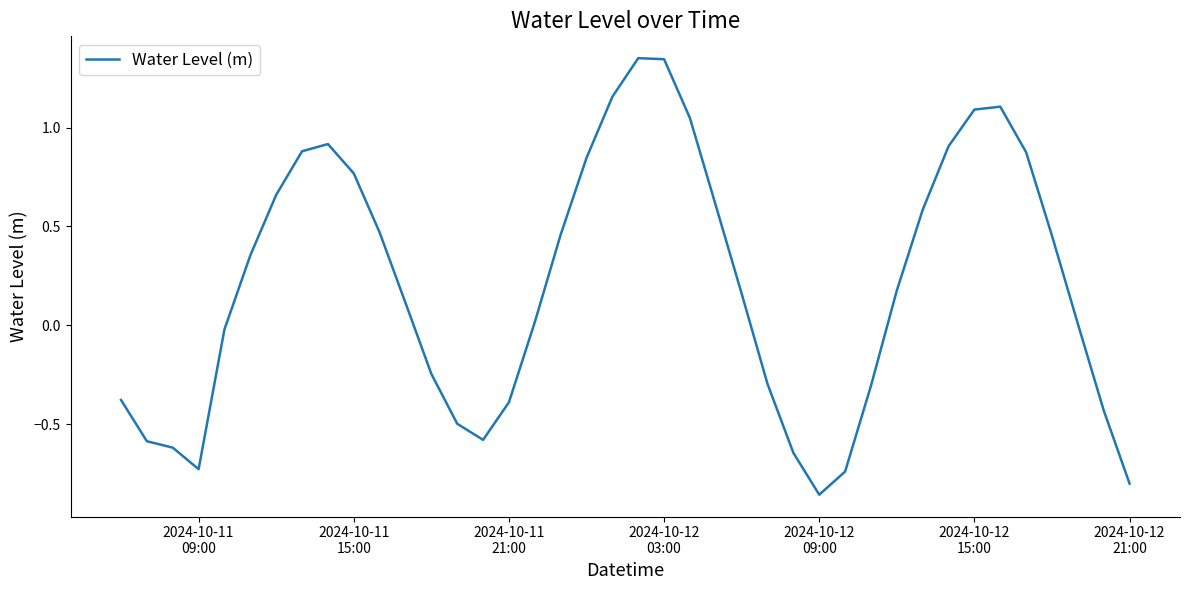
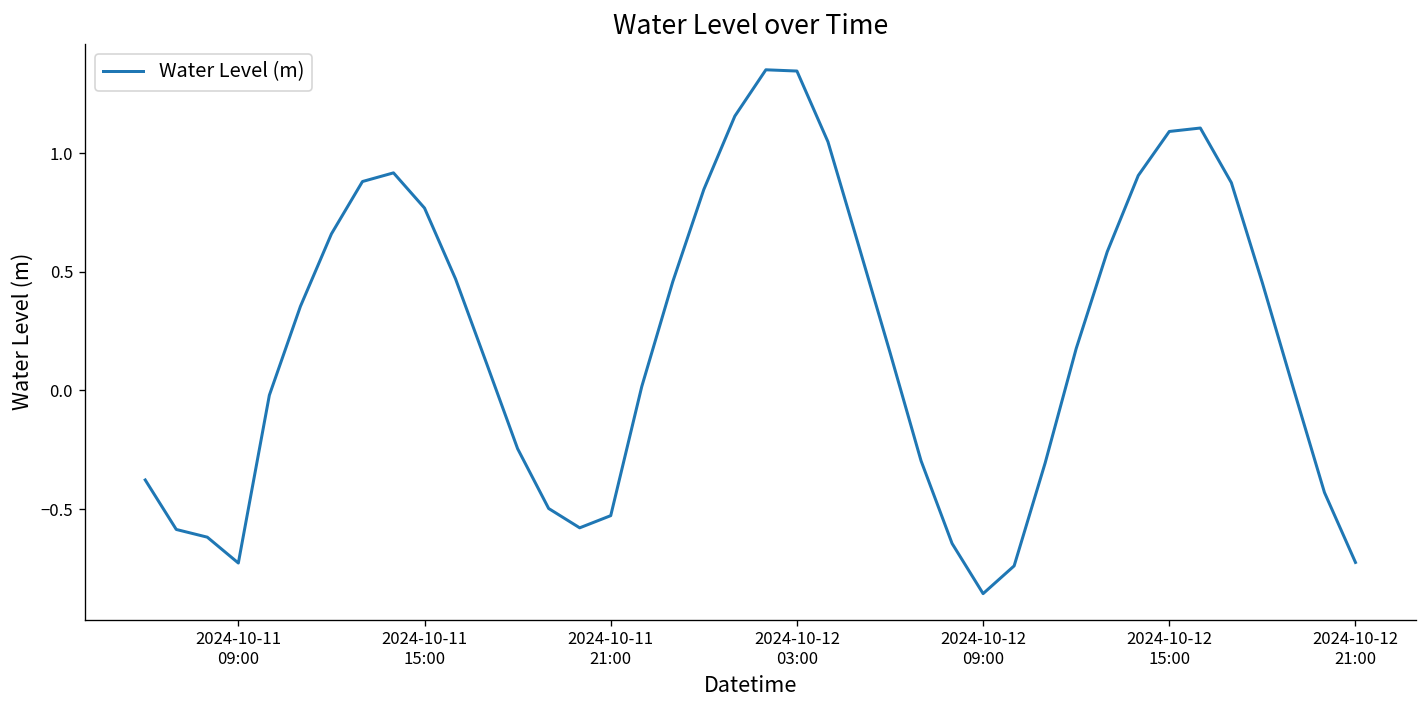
  {
    "2024-10-11 09:00": -0.73,
    "2024-10-11 15:00": 0.77,
-   "2024-10-11 21:00": -0.39,
+   "2024-10-11 21:00": -0.53,
    "2024-10-12 03:00": 1.35,
    "2024-10-12 09:00": -0.86,
    "2024-10-12 15:00": 1.09,
-   "2024-10-12 21:00": -0.80
+   "2024-10-12 21:00": -0.72
  }
